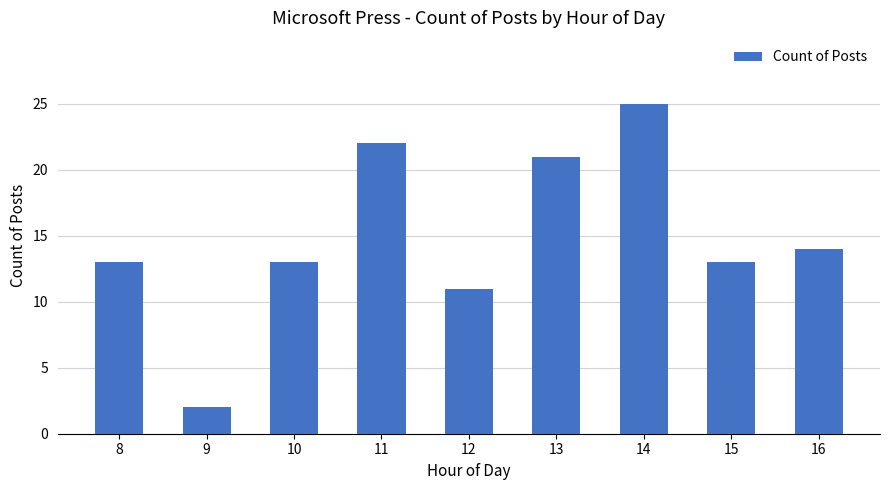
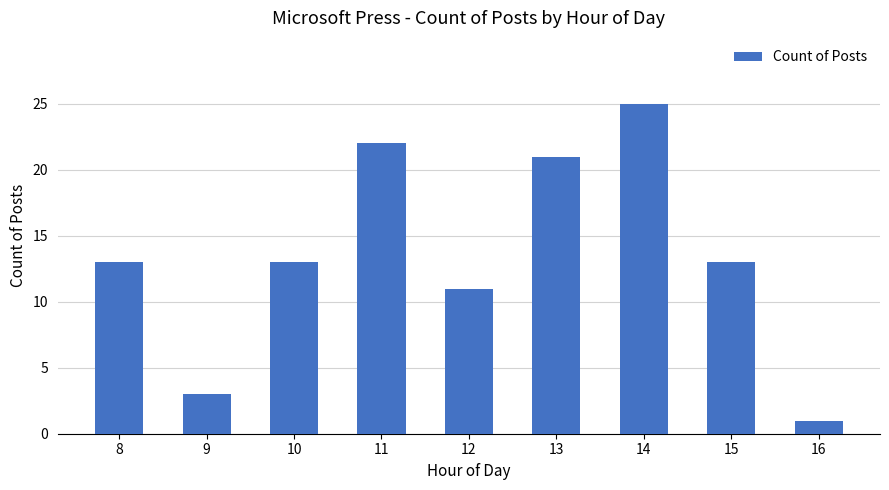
  {
    "8": 13,
-   "9": 2,
+   "9": 3,
    "10": 13,
    "11": 22,
    "12": 11,
    "13": 21,
    "14": 25,
    "15": 13,
-   "16": 14
+   "16": 1
  }
